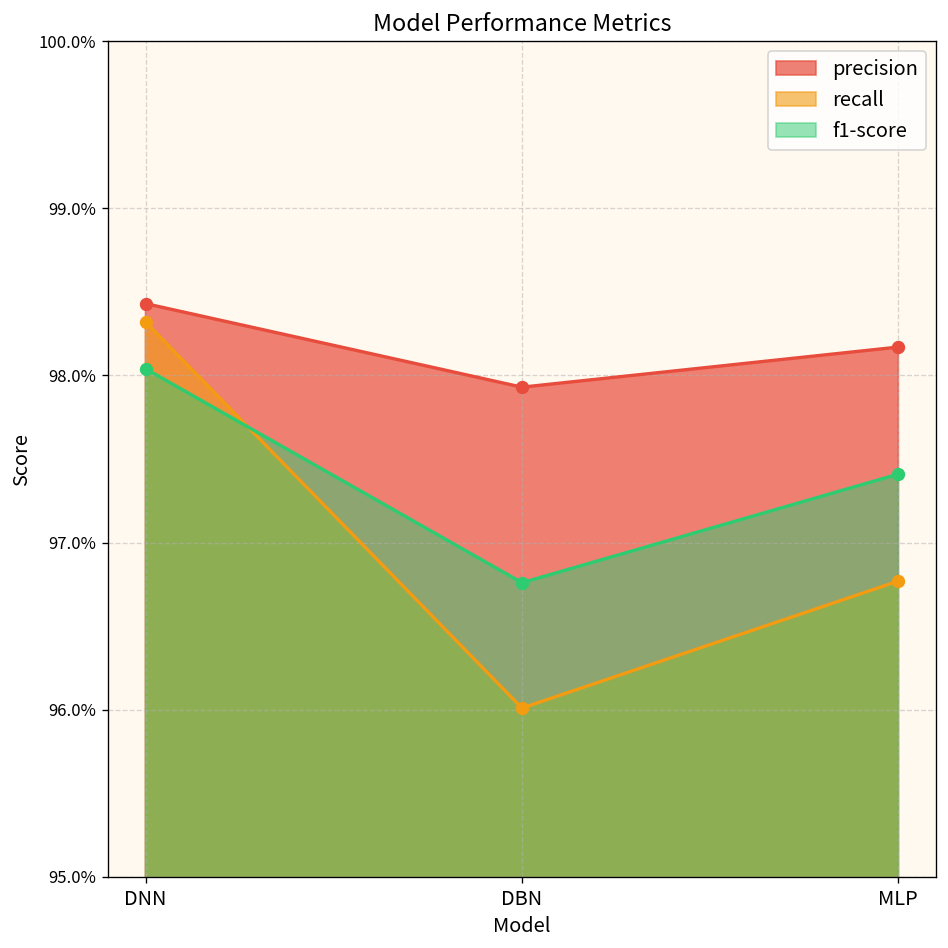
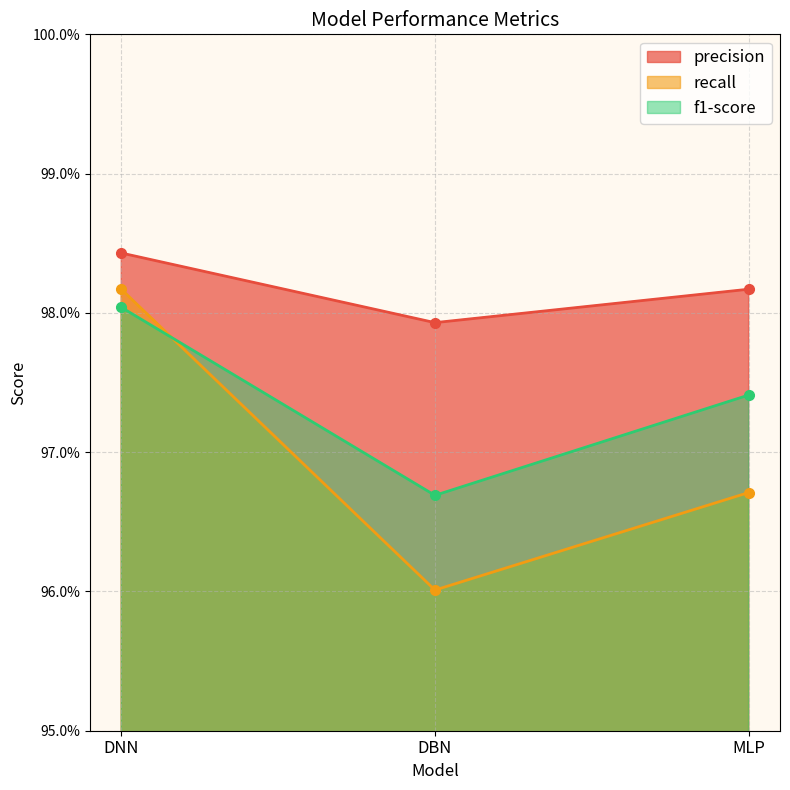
  {
    "precision": {
      "DNN": "98.43%",
      "DBN": "97.93%",
      "MLP": "98.17%"
    },
    "recall": {
-     "DNN": "98.32%",
+     "DNN": "98.17%",
      "DBN": "96.01%",
-     "MLP": "96.77%"
+     "MLP": "96.71%"
    },
    "f1-score": {
      "DNN": "98.04%",
-     "DBN": "96.76%",
+     "DBN": "96.69%",
      "MLP": "97.41%"
    }
  }
